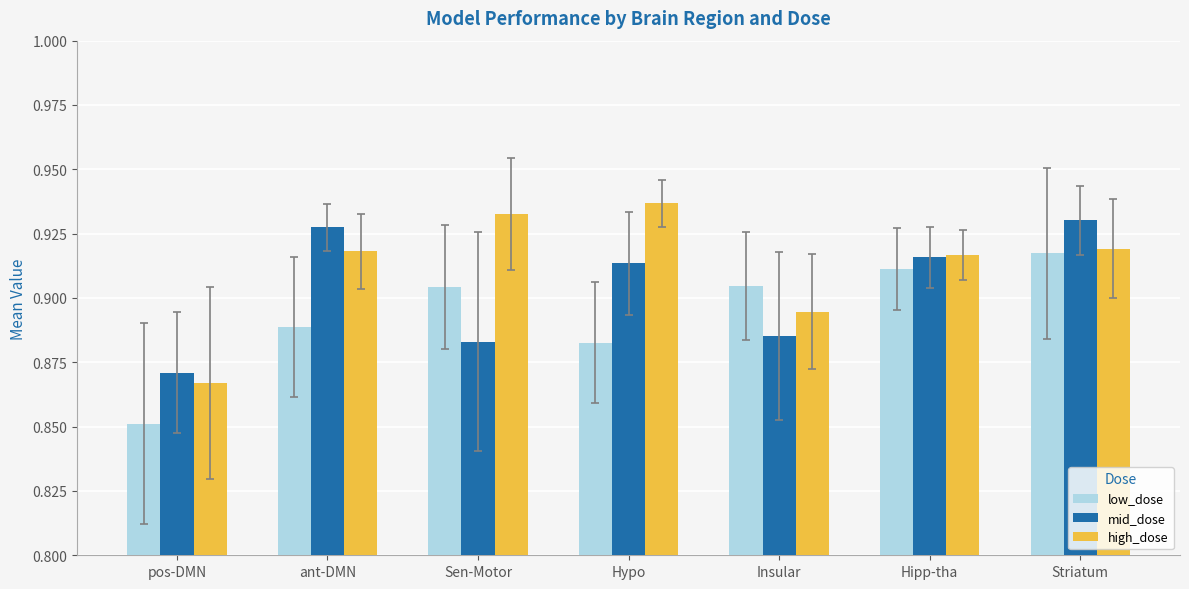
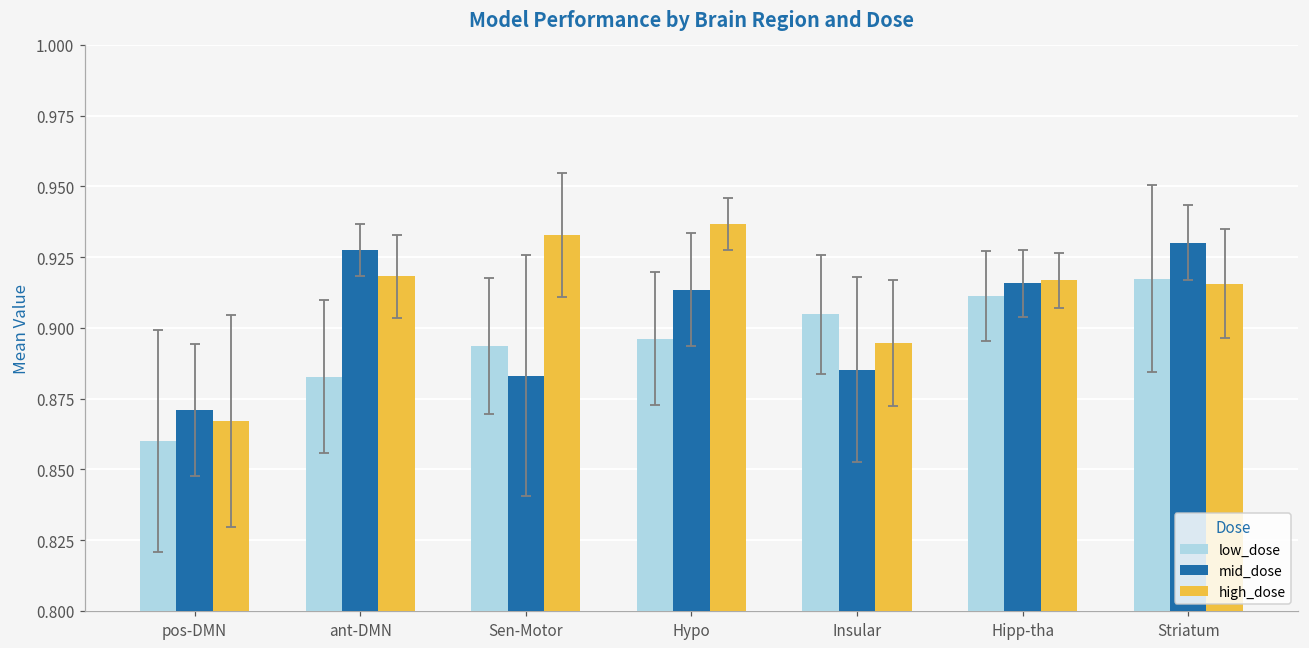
  {
    "low_dose": {
-     "pos-DMN": 0.851,
-     "ant-DMN": 0.889,
-     "Sen-Motor": 0.904,
-     "Hypo": 0.883,
+     "pos-DMN": 0.860,
+     "ant-DMN": 0.883,
+     "Sen-Motor": 0.894,
+     "Hypo": 0.896,
      "Insular": 0.905,
      "Hipp-tha": 0.911,
      "Striatum": 0.917
    },
    "high_dose": {
      "pos-DMN": 0.867,
      "ant-DMN": 0.918,
      "Sen-Motor": 0.933,
      "Hypo": 0.937,
      "Insular": 0.895,
      "Hipp-tha": 0.917,
-     "Striatum": 0.919
+     "Striatum": 0.916
    }
  }
